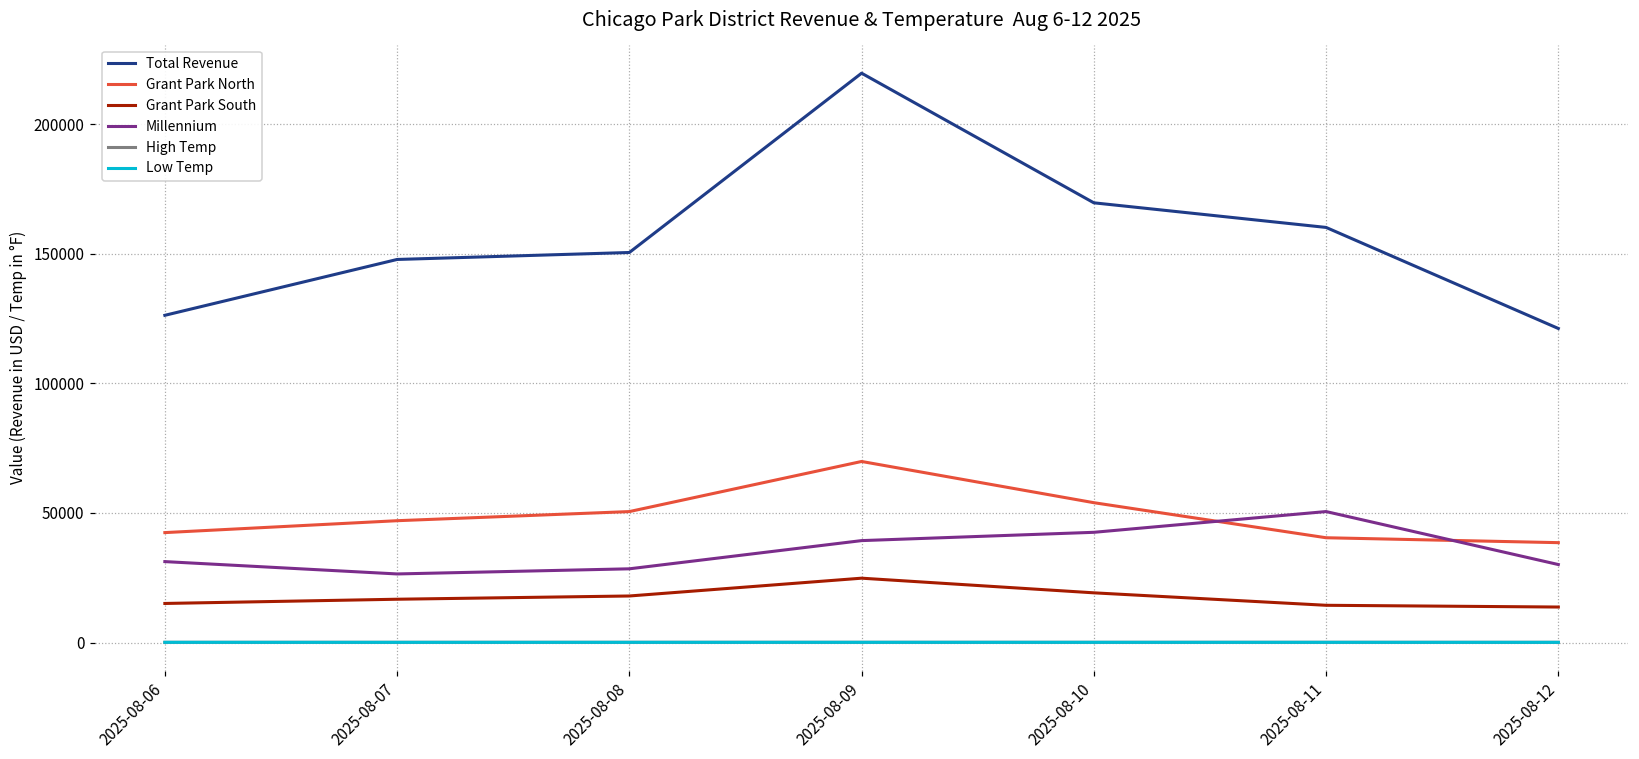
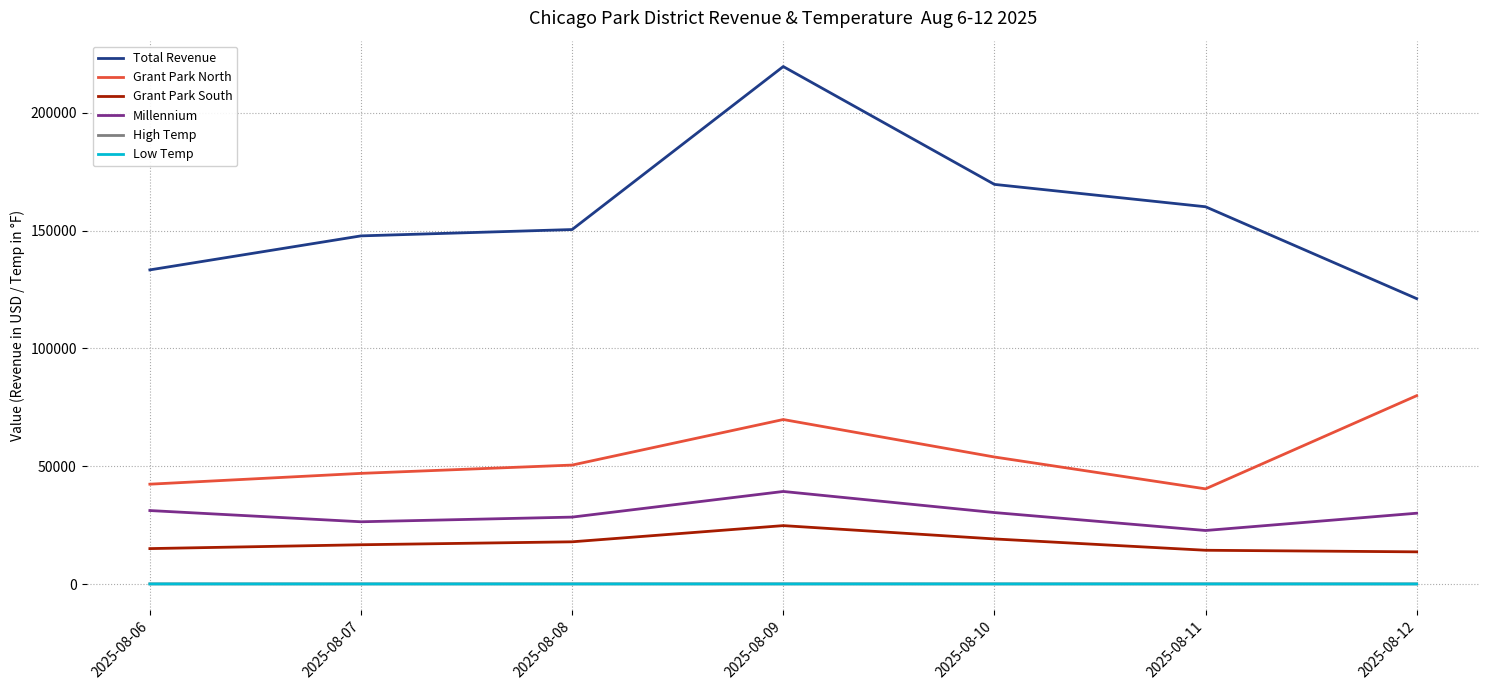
  {
    "Total Revenue": {
-     "2025-08-06": 126000,
+     "2025-08-06": 133000,
      "2025-08-07": 148000,
      "2025-08-08": 150000,
      "2025-08-09": 220000,
      "2025-08-10": 170000,
      "2025-08-11": 160000,
      "2025-08-12": 121000
    },
    "Grant Park North": {
      "2025-08-06": 42000,
      "2025-08-07": 47000,
      "2025-08-08": 51000,
      "2025-08-09": 70000,
      "2025-08-10": 54000,
      "2025-08-11": 40000,
-     "2025-08-12": 39000
+     "2025-08-12": 80000
    },
    "Grant Park South": {
      "2025-08-06": 15000,
      "2025-08-07": 17000,
      "2025-08-08": 18000,
      "2025-08-09": 25000,
      "2025-08-10": 19000,
      "2025-08-11": 14000,
      "2025-08-12": 14000
    },
    "Millennium": {
      "2025-08-06": 31000,
      "2025-08-07": 26000,
      "2025-08-08": 28000,
      "2025-08-09": 39000,
-     "2025-08-10": 43000,
-     "2025-08-11": 51000,
+     "2025-08-10": 30000,
+     "2025-08-11": 23000,
      "2025-08-12": 30000
    },
    "Low Temp": {
      "2025-08-06": 0,
      "2025-08-07": 0,
      "2025-08-08": 0,
      "2025-08-09": 0,
      "2025-08-10": 0,
      "2025-08-11": 0,
      "2025-08-12": 0
    }
  }
